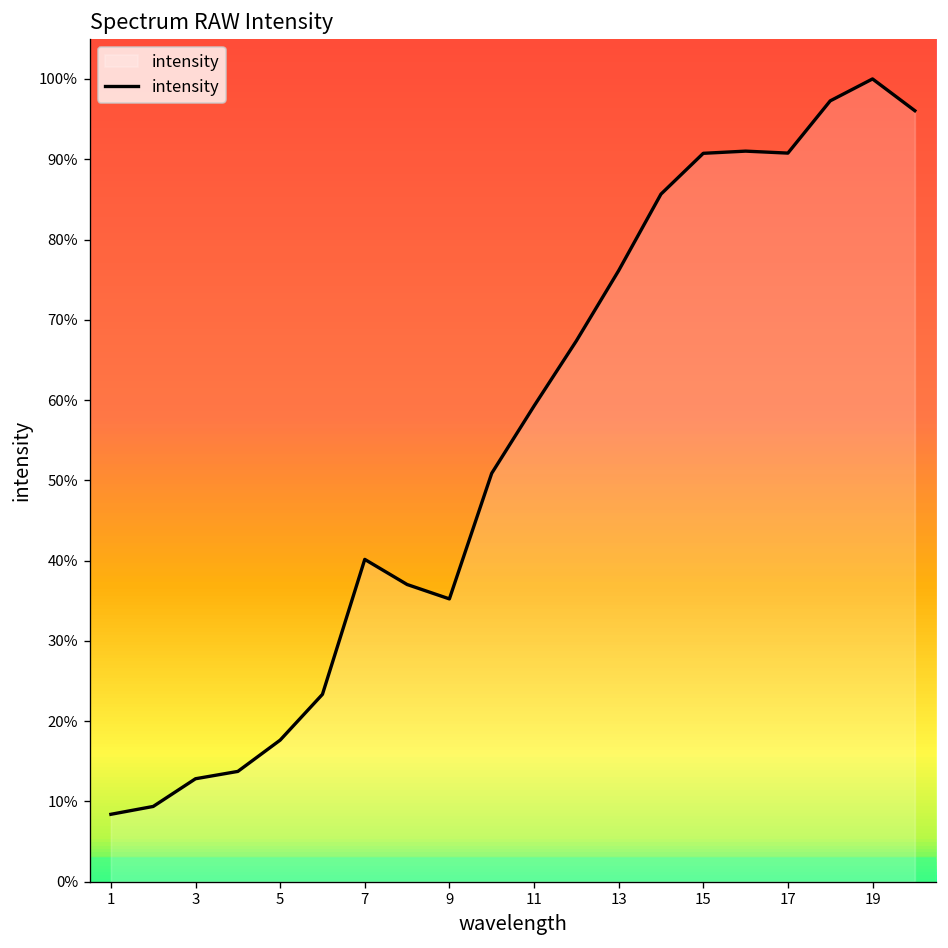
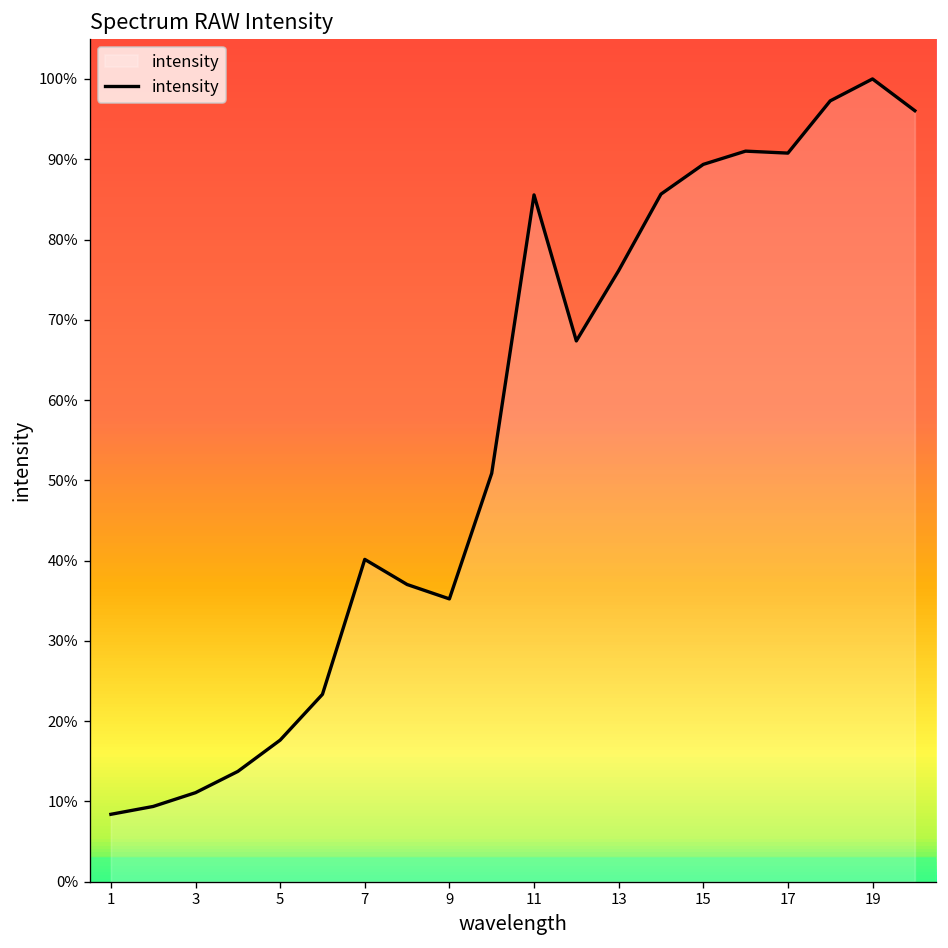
  {
    "1": "8%",
-   "3": "13%",
+   "3": "11%",
    "5": "18%",
    "7": "40%",
    "9": "35%",
-   "11": "59%",
+   "11": "86%",
    "13": "76%",
-   "15": "91%",
+   "15": "89%",
    "17": "91%",
    "19": "100%"
  }
